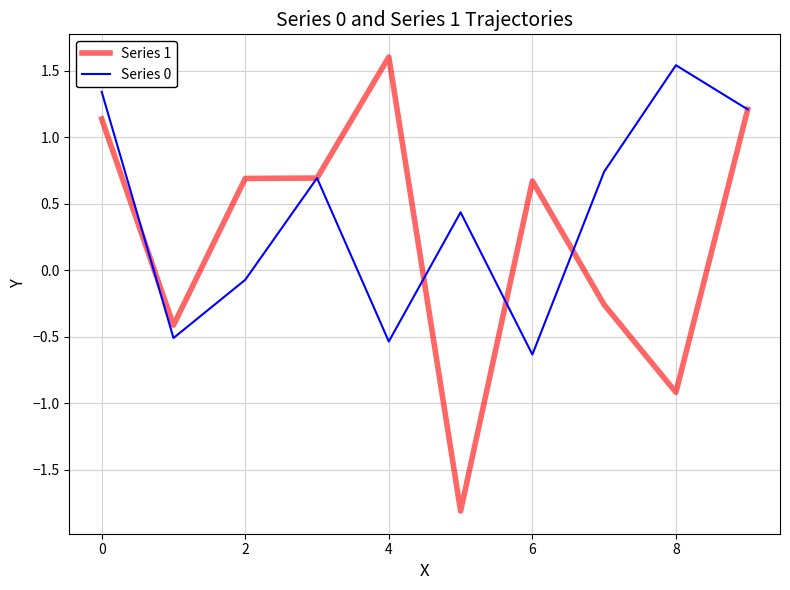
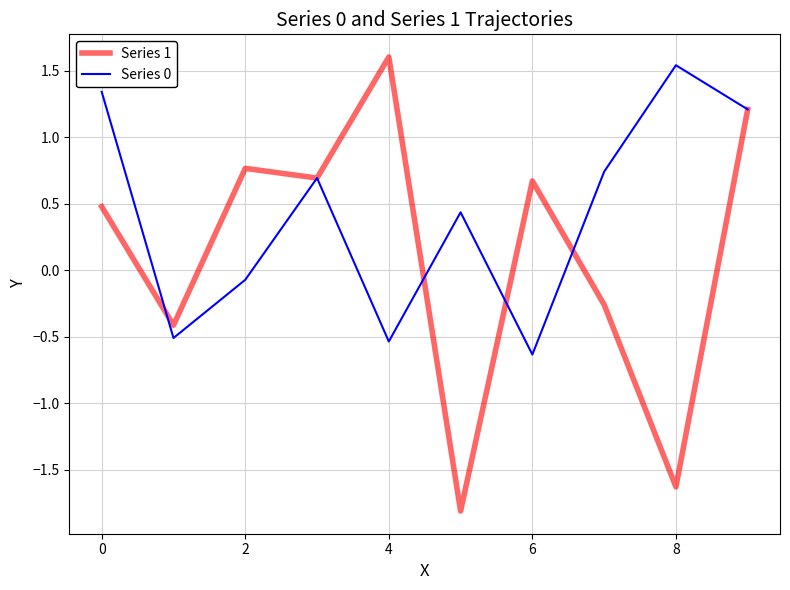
  {
    "Series 1": {
-     "0": 1.14,
-     "2": 0.69,
+     "0": 0.48,
+     "2": 0.77,
      "4": 1.60,
      "6": 0.67,
-     "8": -0.92
+     "8": -1.63
    },
    "Series 0": {
      "0": 1.34,
      "2": -0.07,
      "4": -0.53,
      "6": -0.63,
      "8": 1.54
    }
  }
